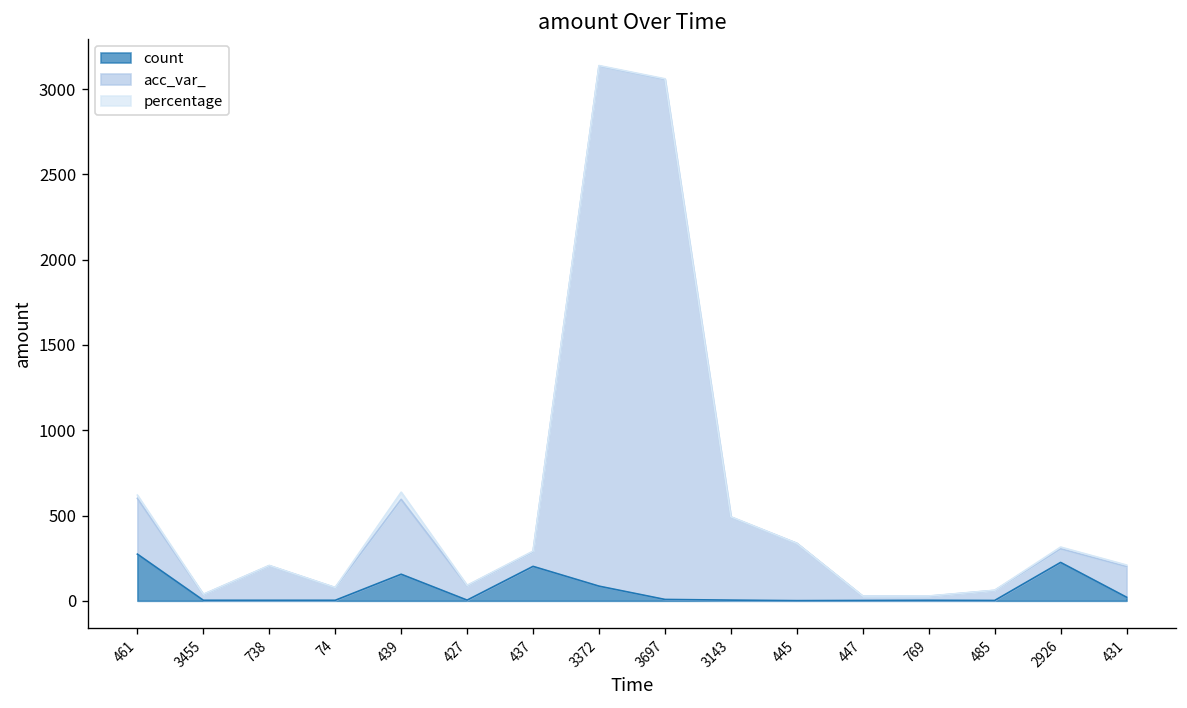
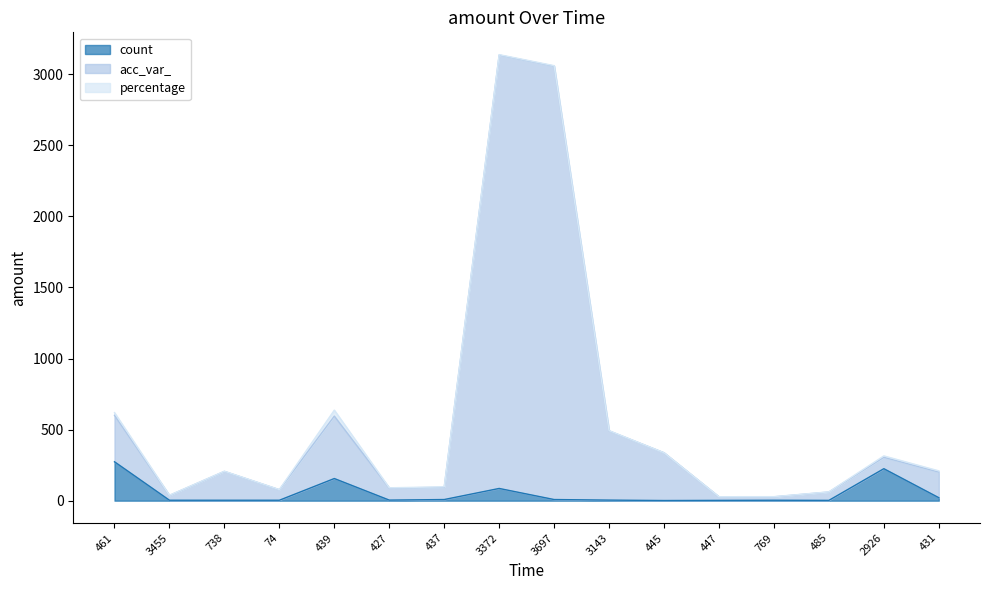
  {
    "count": {
      "461": 270,
      "3455": 0,
      "738": 0,
      "74": 0,
      "439": 160,
      "427": 0,
-     "437": 200,
+     "437": 10,
      "3372": 90,
      "3697": 10,
      "3143": 0,
      "445": 0,
      "447": 0,
      "769": 0,
      "485": 0,
      "2926": 230,
      "431": 20
    }
  }
